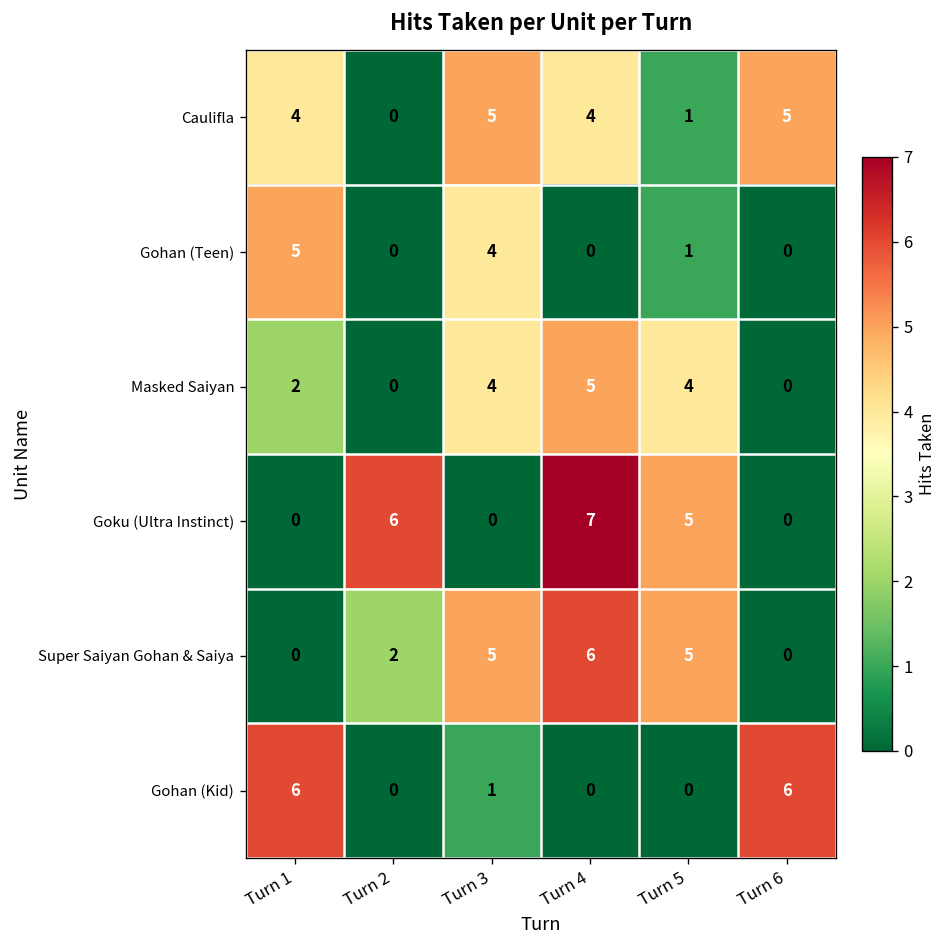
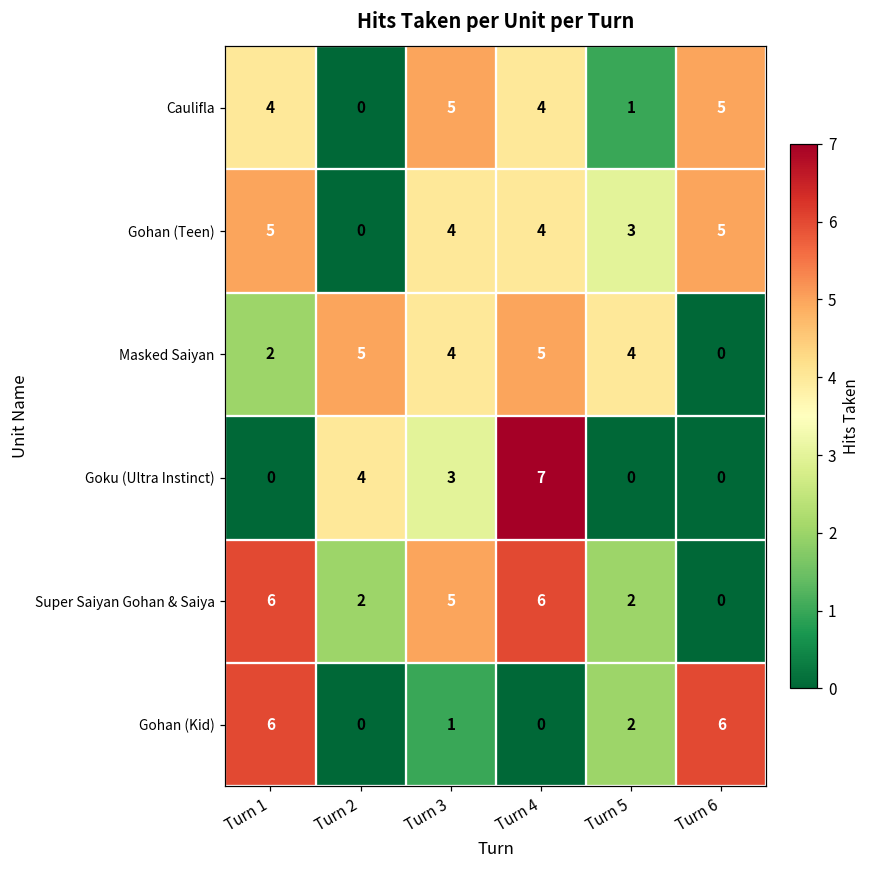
  {
    "Caulifla": {
      "Turn 1": 4,
      "Turn 2": 0,
      "Turn 3": 5,
      "Turn 4": 4,
      "Turn 5": 1,
      "Turn 6": 5
    },
    "Gohan (Teen)": {
      "Turn 1": 5,
      "Turn 2": 0,
      "Turn 3": 4,
-     "Turn 4": 0,
-     "Turn 5": 1,
-     "Turn 6": 0
+     "Turn 4": 4,
+     "Turn 5": 3,
+     "Turn 6": 5
    },
    "Masked Saiyan": {
      "Turn 1": 2,
-     "Turn 2": 0,
+     "Turn 2": 5,
      "Turn 3": 4,
      "Turn 4": 5,
      "Turn 5": 4,
      "Turn 6": 0
    },
    "Goku (Ultra Instinct)": {
      "Turn 1": 0,
-     "Turn 2": 6,
-     "Turn 3": 0,
+     "Turn 2": 4,
+     "Turn 3": 3,
      "Turn 4": 7,
-     "Turn 5": 5,
+     "Turn 5": 0,
      "Turn 6": 0
    },
    "Super Saiyan Gohan & Saiya": {
-     "Turn 1": 0,
+     "Turn 1": 6,
      "Turn 2": 2,
      "Turn 3": 5,
      "Turn 4": 6,
-     "Turn 5": 5,
+     "Turn 5": 2,
      "Turn 6": 0
    },
    "Gohan (Kid)": {
      "Turn 1": 6,
      "Turn 2": 0,
      "Turn 3": 1,
      "Turn 4": 0,
-     "Turn 5": 0,
+     "Turn 5": 2,
      "Turn 6": 6
    }
  }
